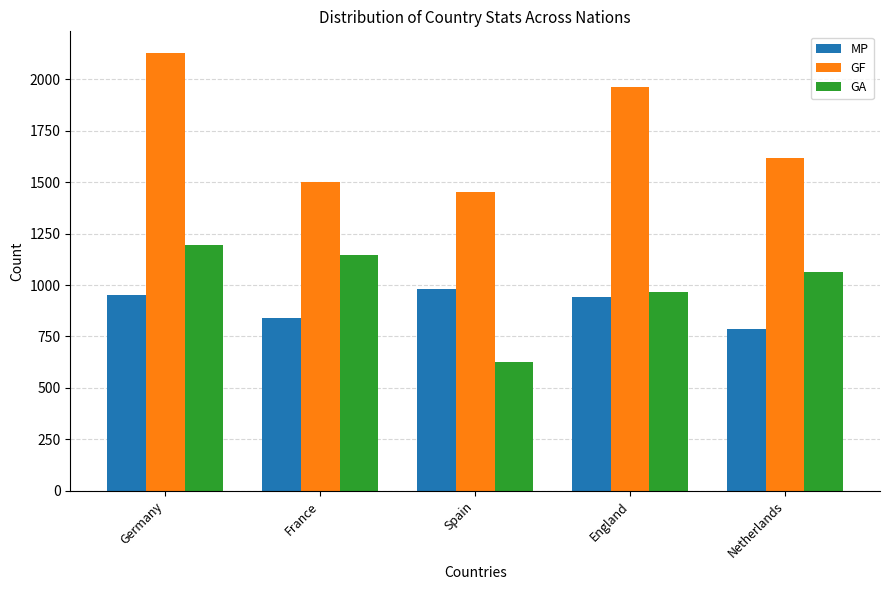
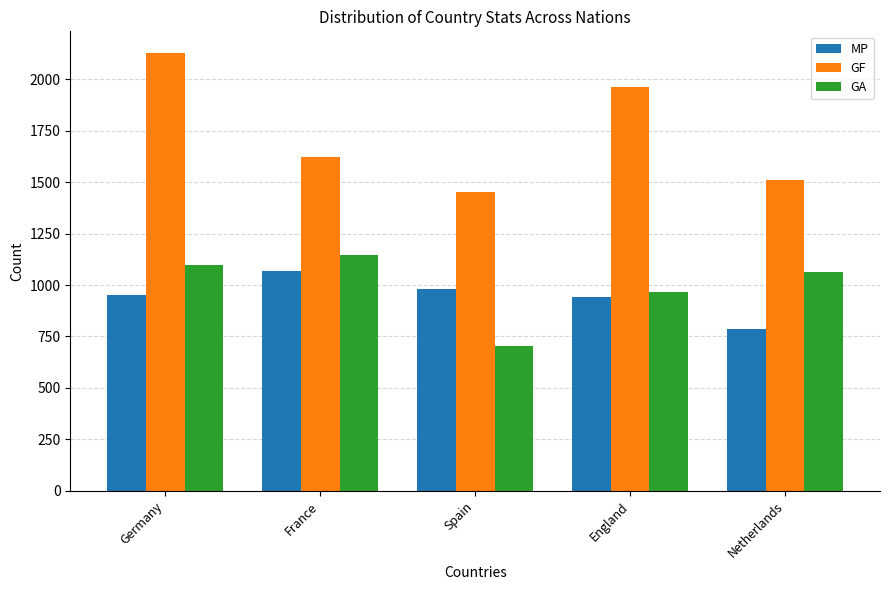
  {
    "MP": {
      "Germany": 950,
-     "France": 840,
+     "France": 1070,
      "Spain": 980,
      "England": 940,
      "Netherlands": 790
    },
    "GF": {
      "Germany": 2130,
-     "France": 1500,
+     "France": 1620,
      "Spain": 1450,
      "England": 1960,
-     "Netherlands": 1620
+     "Netherlands": 1510
    },
    "GA": {
-     "Germany": 1200,
+     "Germany": 1100,
      "France": 1140,
-     "Spain": 630,
+     "Spain": 700,
      "England": 970,
      "Netherlands": 1060
    }
  }
